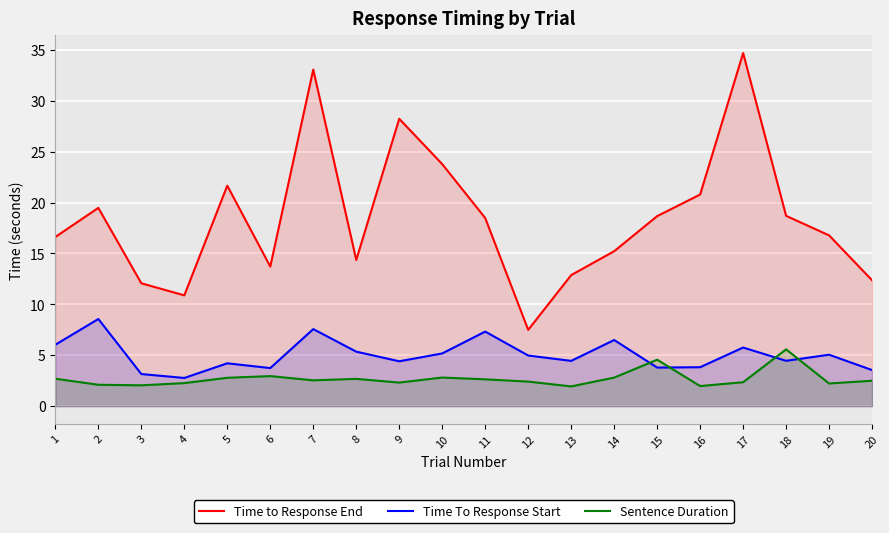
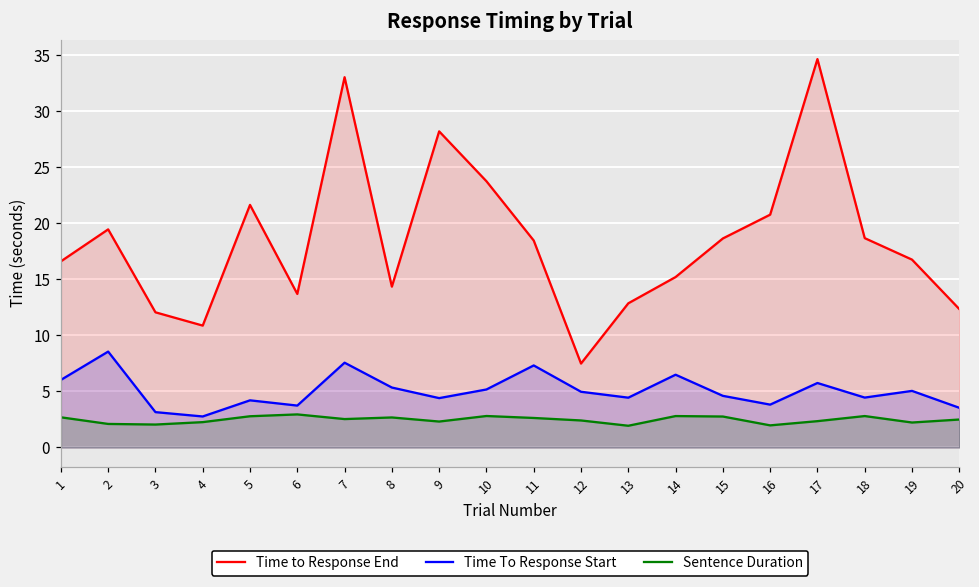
  {
    "Time to Response End": {
      "1": 16.6,
      "2": 19.5,
      "3": 12.1,
      "4": 10.9,
      "5": 21.7,
      "6": 13.7,
      "7": 33.1,
      "8": 14.4,
      "9": 28.2,
      "10": 23.8,
      "11": 18.5,
      "12": 7.5,
      "13": 12.9,
      "14": 15.2,
      "15": 18.7,
      "16": 20.8,
      "17": 34.7,
      "18": 18.7,
      "19": 16.8,
      "20": 12.4
    },
    "Time To Response Start": {
      "1": 6.0,
      "2": 8.6,
      "3": 3.2,
      "4": 2.8,
      "5": 4.2,
      "6": 3.7,
      "7": 7.6,
      "8": 5.4,
      "9": 4.4,
      "10": 5.2,
      "11": 7.3,
      "12": 5.0,
      "13": 4.4,
      "14": 6.5,
-     "15": 3.8,
+     "15": 4.6,
      "16": 3.8,
      "17": 5.8,
      "18": 4.5,
      "19": 5.1,
      "20": 3.5
    },
    "Sentence Duration": {
      "1": 2.7,
      "2": 2.1,
      "3": 2.0,
      "4": 2.3,
      "5": 2.8,
      "6": 3.0,
      "7": 2.5,
      "8": 2.7,
      "9": 2.3,
      "10": 2.8,
      "11": 2.6,
      "12": 2.4,
      "13": 1.9,
      "14": 2.8,
-     "15": 4.6,
+     "15": 2.8,
      "16": 2.0,
      "17": 2.4,
-     "18": 5.6,
+     "18": 2.8,
      "19": 2.2,
      "20": 2.5
    }
  }
